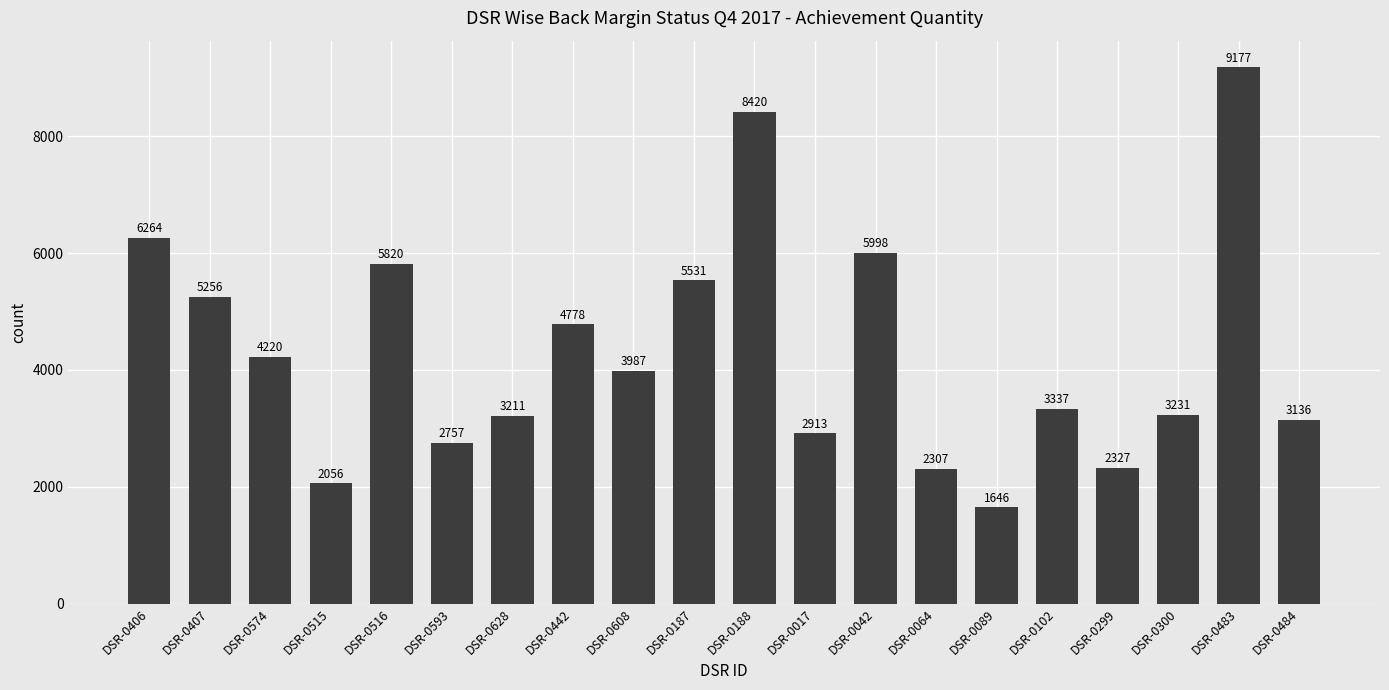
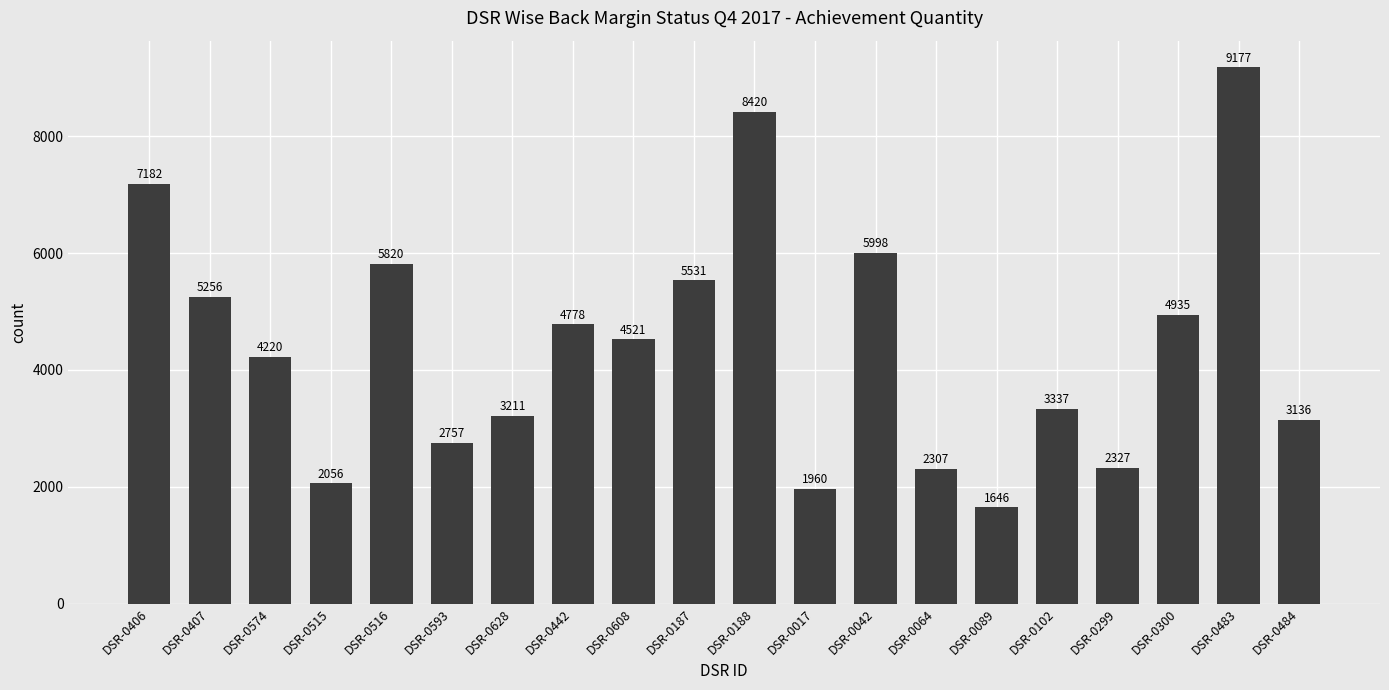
  {
-   "DSR-0406": 6264,
+   "DSR-0406": 7182,
    "DSR-0407": 5256,
    "DSR-0574": 4220,
    "DSR-0515": 2056,
    "DSR-0516": 5820,
    "DSR-0593": 2757,
    "DSR-0628": 3211,
    "DSR-0442": 4778,
-   "DSR-0608": 3987,
+   "DSR-0608": 4521,
    "DSR-0187": 5531,
    "DSR-0188": 8420,
-   "DSR-0017": 2913,
+   "DSR-0017": 1960,
    "DSR-0042": 5998,
    "DSR-0064": 2307,
    "DSR-0089": 1646,
    "DSR-0102": 3337,
    "DSR-0299": 2327,
-   "DSR-0300": 3231,
+   "DSR-0300": 4935,
    "DSR-0483": 9177,
    "DSR-0484": 3136
  }
